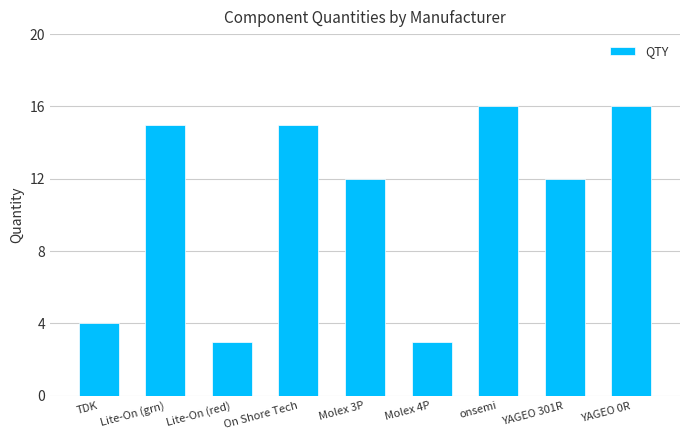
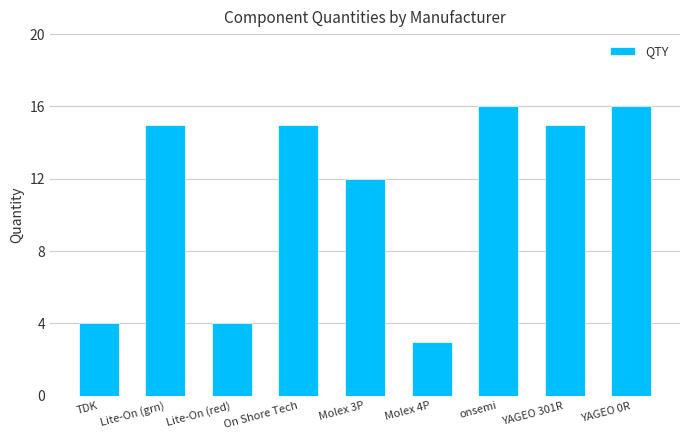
  {
    "TDK": 4,
    "Lite-On (grn)": 15,
-   "Lite-On (red)": 3,
+   "Lite-On (red)": 4,
    "On Shore Tech": 15,
    "Molex 3P": 12,
    "Molex 4P": 3,
    "onsemi": 16,
-   "YAGEO 301R": 12,
+   "YAGEO 301R": 15,
    "YAGEO 0R": 16
  }
